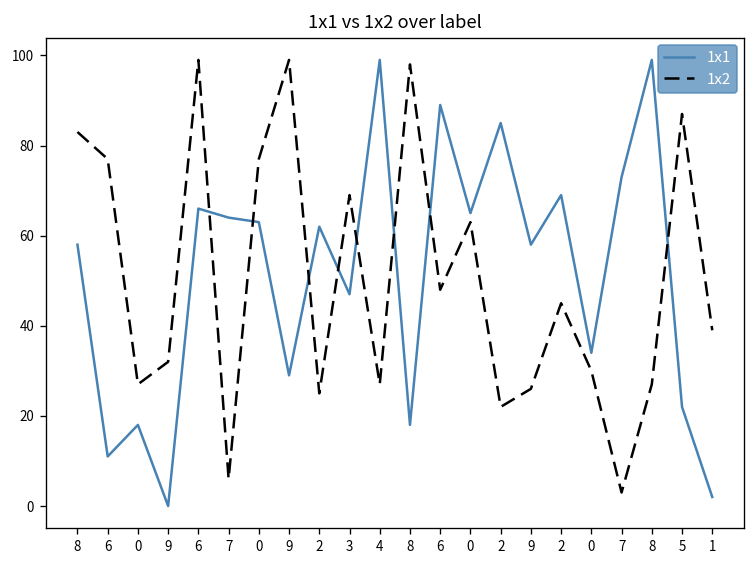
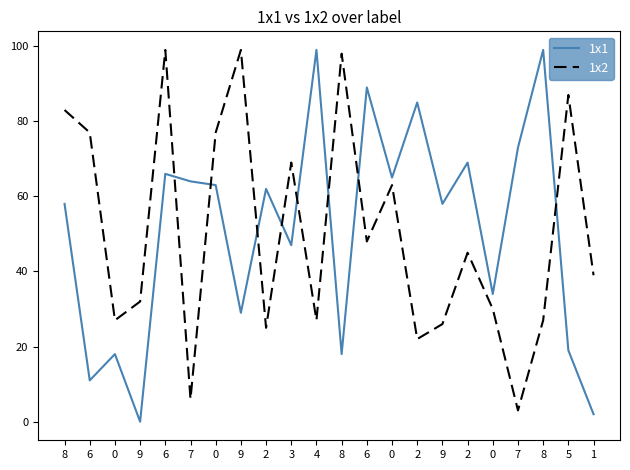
  {
    "1x1": {
      "3": 47,
      "4": 99,
-     "5": 22,
+     "5": 19,
      "1": 2
    },
    "1x2": {
      "3": 69,
      "4": 27,
      "5": 87,
      "1": 39
    }
  }
